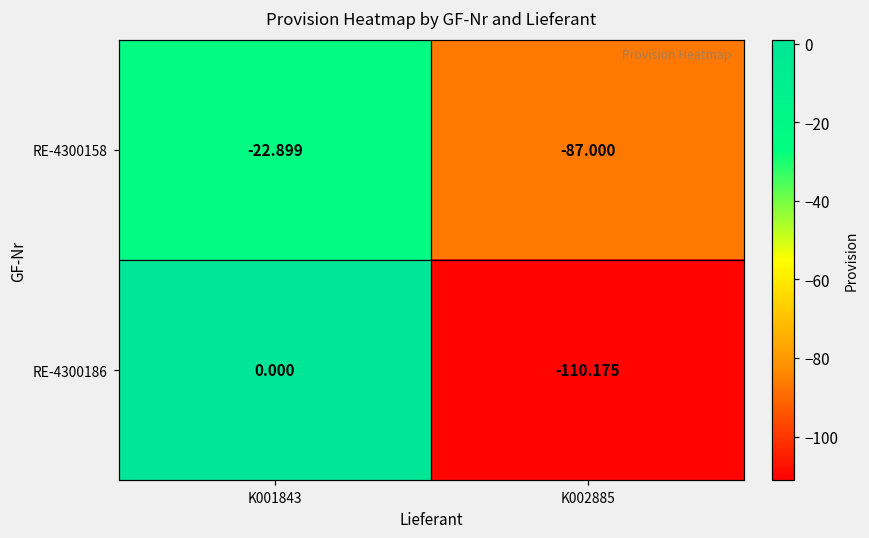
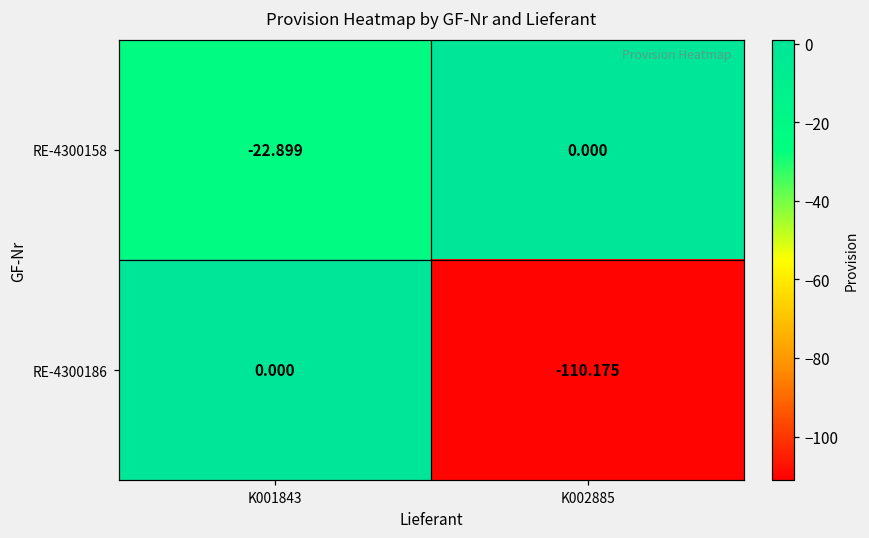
  {
    "RE-4300158": {
      "K001843": -22.899,
-     "K002885": -87.000
+     "K002885": 0.000
    },
    "RE-4300186": {
      "K001843": 0.000,
      "K002885": -110.175
    }
  }
